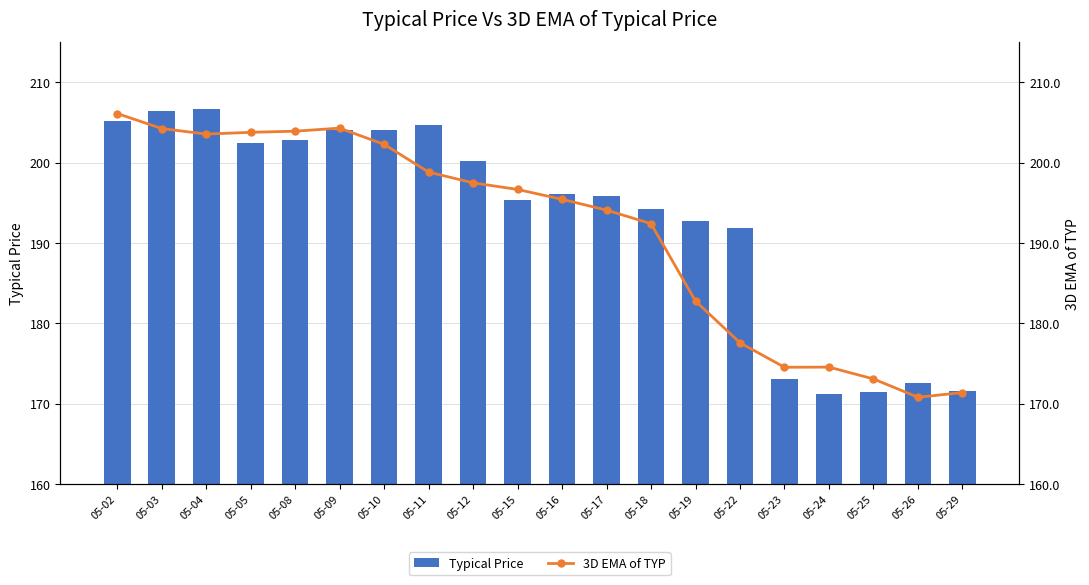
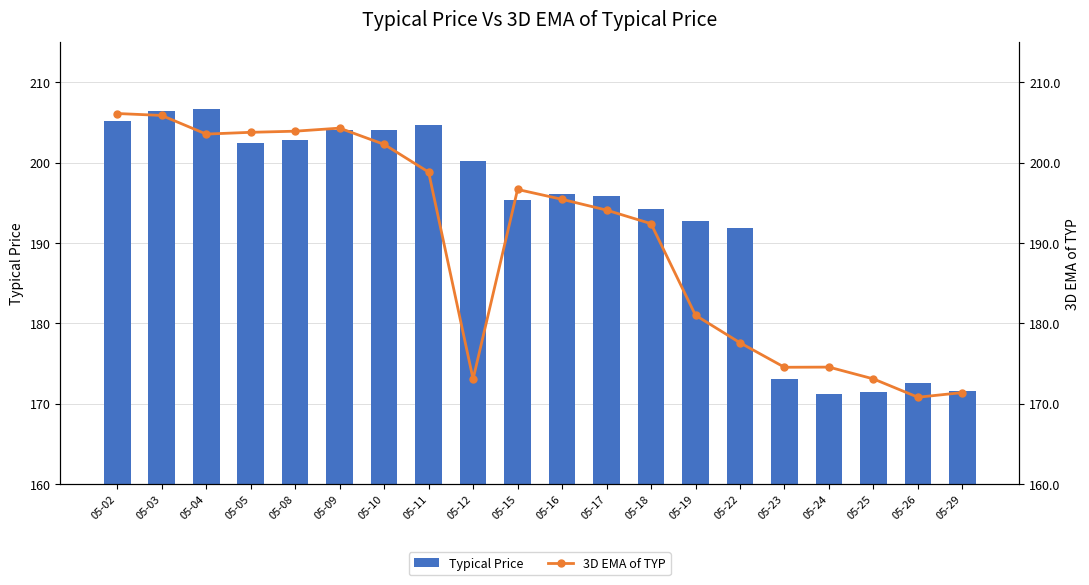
  {
    "Typical Price": {
      "05-02": 205,
      "05-03": 206,
      "05-04": 207,
      "05-05": 202,
      "05-08": 203,
      "05-09": 204,
      "05-10": 204,
      "05-11": 205,
      "05-12": 200,
      "05-15": 195,
      "05-16": 196,
      "05-17": 196,
      "05-18": 194,
      "05-19": 193,
      "05-22": 192,
      "05-23": 173,
      "05-24": 171,
      "05-25": 171,
      "05-26": 173,
      "05-29": 172
    },
    "3D EMA of TYP": {
      "05-02": 206,
-     "05-03": 204,
+     "05-03": 206,
      "05-04": 204,
      "05-05": 204,
      "05-08": 204,
      "05-09": 204,
      "05-10": 202,
      "05-11": 199,
-     "05-12": 197,
+     "05-12": 173,
      "05-15": 197,
      "05-16": 195,
      "05-17": 194,
      "05-18": 192,
-     "05-19": 183,
+     "05-19": 181,
      "05-22": 178,
      "05-23": 175,
      "05-24": 175,
      "05-25": 173,
      "05-26": 171,
      "05-29": 171
    }
  }
